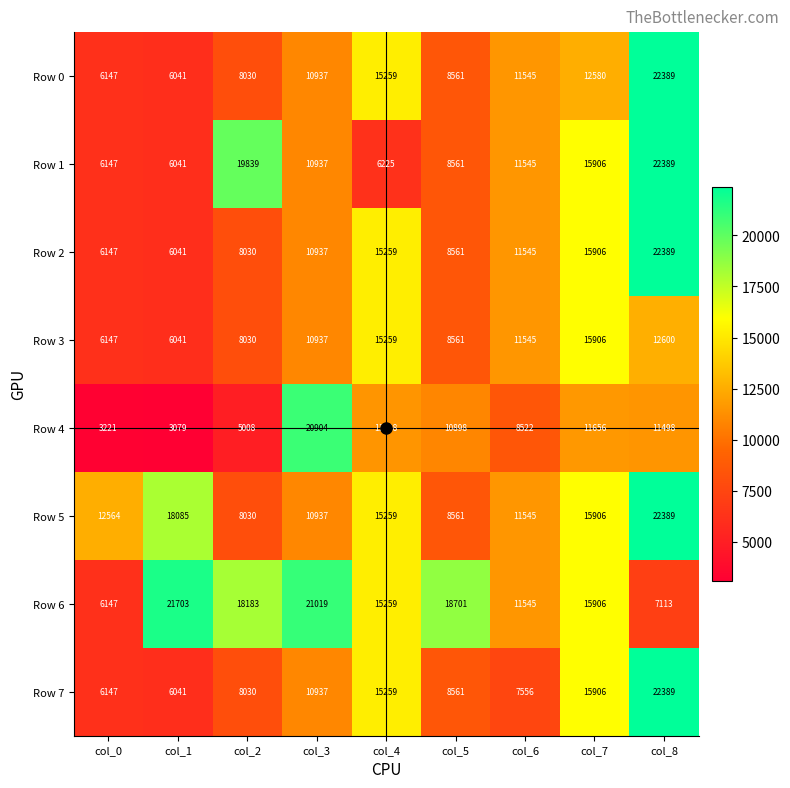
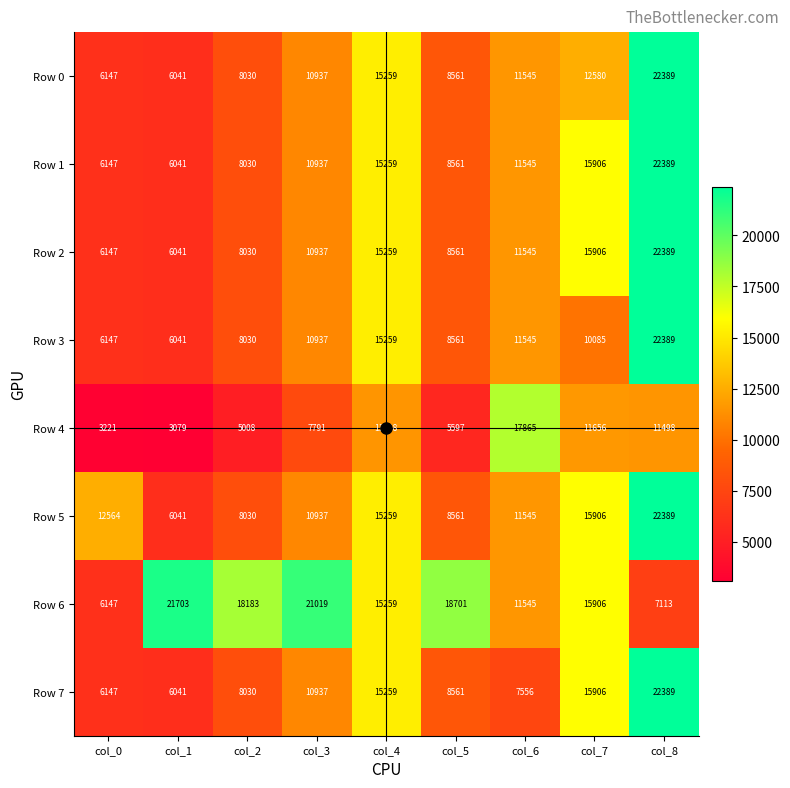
  {
    "Row 0": {
      "col_0": 6147,
      "col_1": 6041,
      "col_2": 8030,
      "col_3": 10937,
      "col_4": 15259,
      "col_5": 8561,
      "col_6": 11545,
      "col_7": 12580,
      "col_8": 22389
    },
    "Row 1": {
      "col_0": 6147,
      "col_1": 6041,
-     "col_2": 19839,
+     "col_2": 8030,
      "col_3": 10937,
-     "col_4": 6225,
+     "col_4": 15259,
      "col_5": 8561,
      "col_6": 11545,
      "col_7": 15906,
      "col_8": 22389
    },
    "Row 2": {
      "col_0": 6147,
      "col_1": 6041,
      "col_2": 8030,
      "col_3": 10937,
      "col_4": 15259,
      "col_5": 8561,
      "col_6": 11545,
      "col_7": 15906,
      "col_8": 22389
    },
    "Row 3": {
      "col_0": 6147,
      "col_1": 6041,
      "col_2": 8030,
      "col_3": 10937,
      "col_4": 15259,
      "col_5": 8561,
      "col_6": 11545,
-     "col_7": 15906,
-     "col_8": 12600
+     "col_7": 10085,
+     "col_8": 22389
    },
    "Row 4": {
      "col_0": 3221,
      "col_1": 3079,
      "col_2": 5008,
-     "col_3": 20904,
-     "col_5": 10898,
-     "col_6": 8522,
+     "col_3": 7791,
+     "col_5": 5597,
+     "col_6": 17865,
      "col_7": 11656,
      "col_8": 11498
    },
    "Row 5": {
      "col_0": 12564,
-     "col_1": 18085,
+     "col_1": 6041,
      "col_2": 8030,
      "col_3": 10937,
      "col_4": 15259,
      "col_5": 8561,
      "col_6": 11545,
      "col_7": 15906,
      "col_8": 22389
    },
    "Row 6": {
      "col_0": 6147,
      "col_1": 21703,
      "col_2": 18183,
      "col_3": 21019,
      "col_4": 15259,
      "col_5": 18701,
      "col_6": 11545,
      "col_7": 15906,
      "col_8": 7113
    },
    "Row 7": {
      "col_0": 6147,
      "col_1": 6041,
      "col_2": 8030,
      "col_3": 10937,
      "col_4": 15259,
      "col_5": 8561,
      "col_6": 7556,
      "col_7": 15906,
      "col_8": 22389
    }
  }
